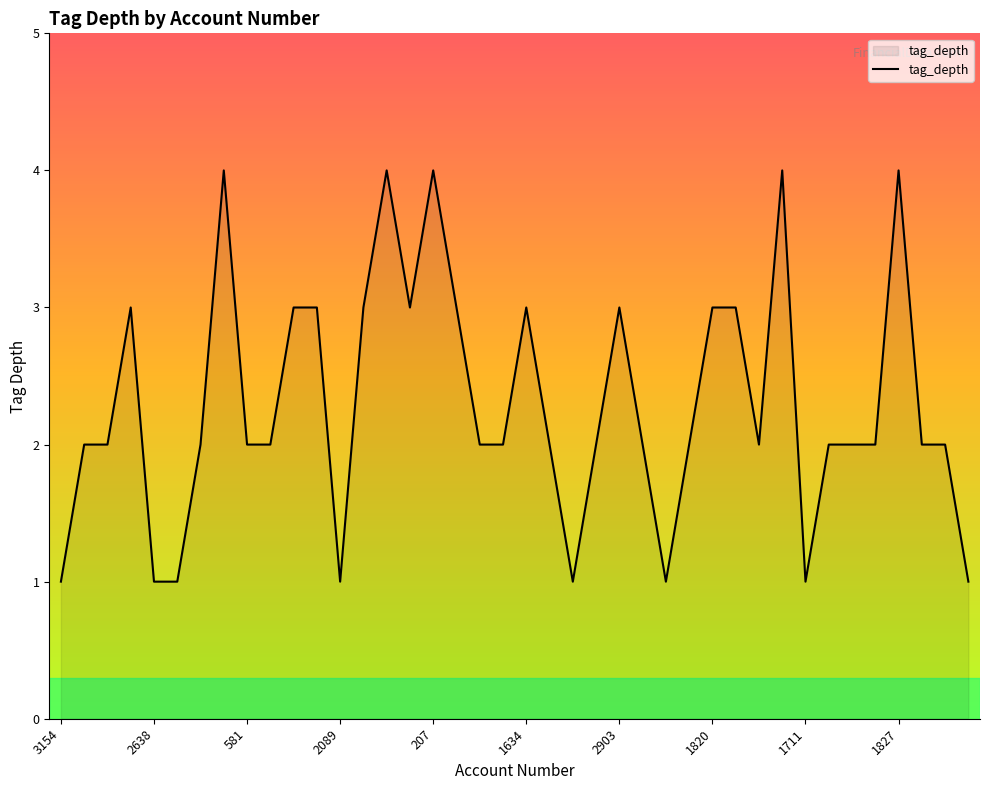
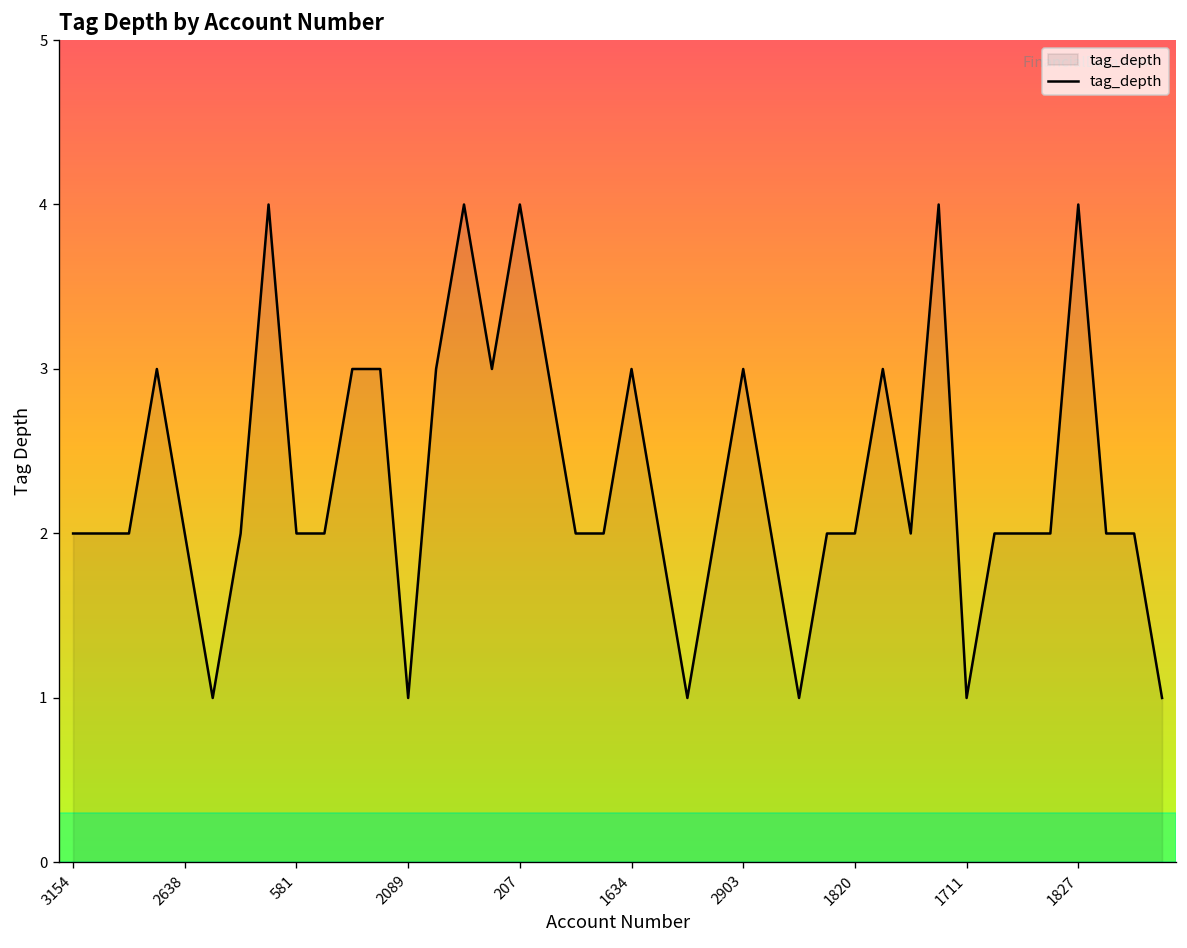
  {
-   "3154": 1,
-   "2638": 1,
+   "3154": 2,
+   "2638": 2,
    "581": 2,
    "2089": 1,
    "207": 4,
    "1634": 3,
    "2903": 3,
-   "1820": 3,
+   "1820": 2,
    "1711": 1,
    "1827": 4
  }
